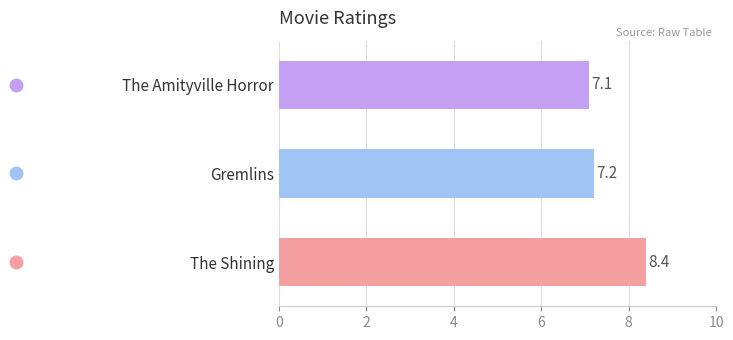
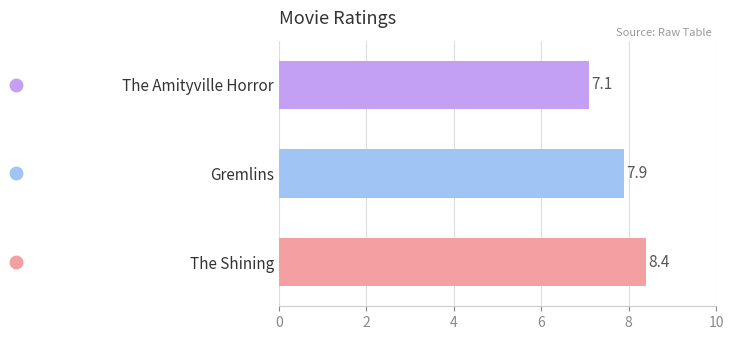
  {
    "The Amityville Horror": 7.1,
-   "Gremlins": 7.2,
+   "Gremlins": 7.9,
    "The Shining": 8.4
  }
